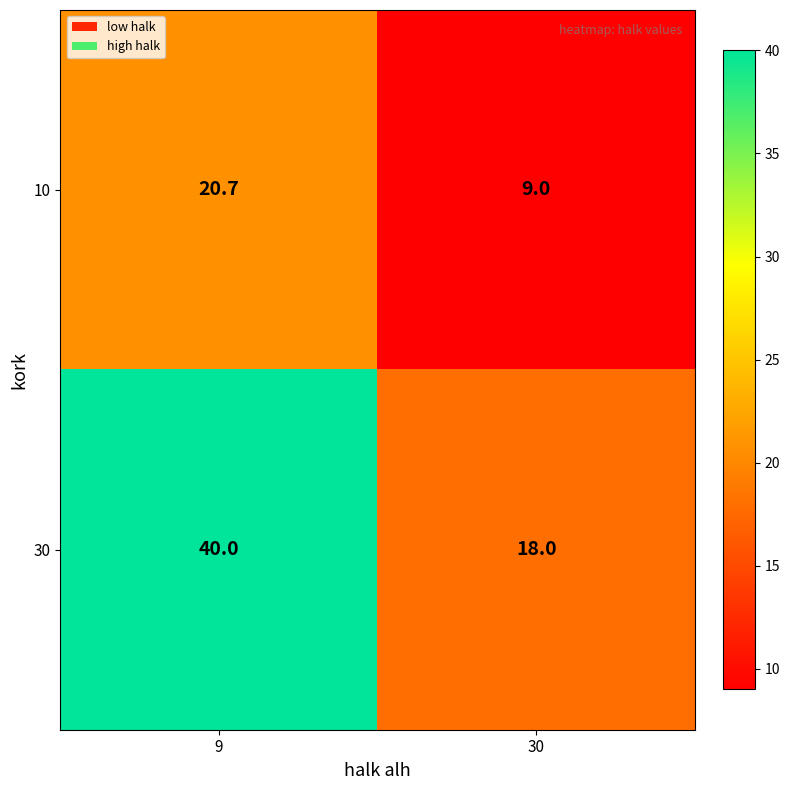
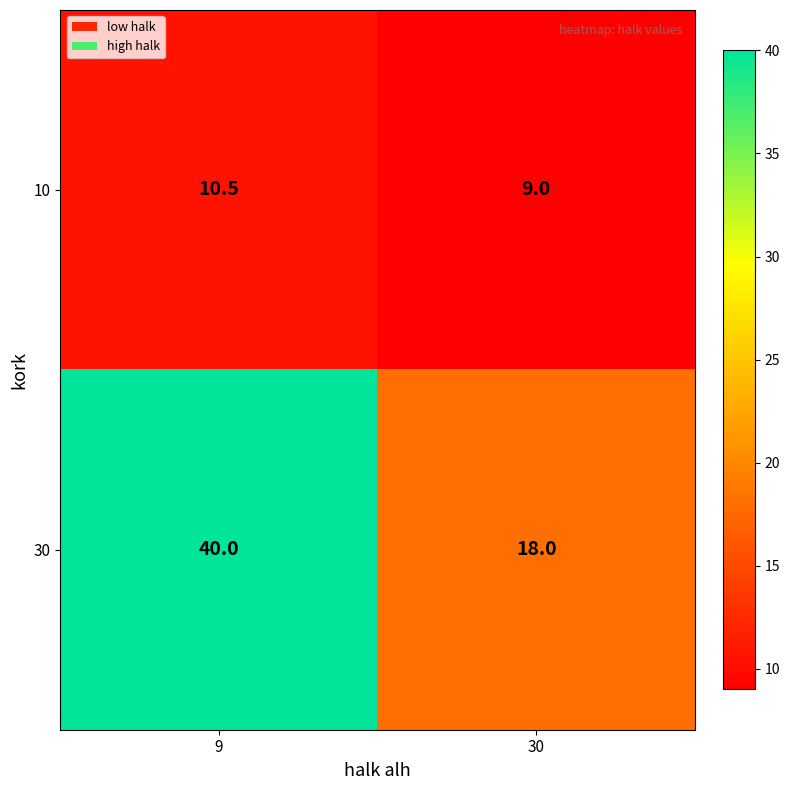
  {
    "10": {
-     "9": 20.7
+     "9": 10.5
    },
    "30": {
      "9": 40.0,
      "30": 18.0
    }
  }
